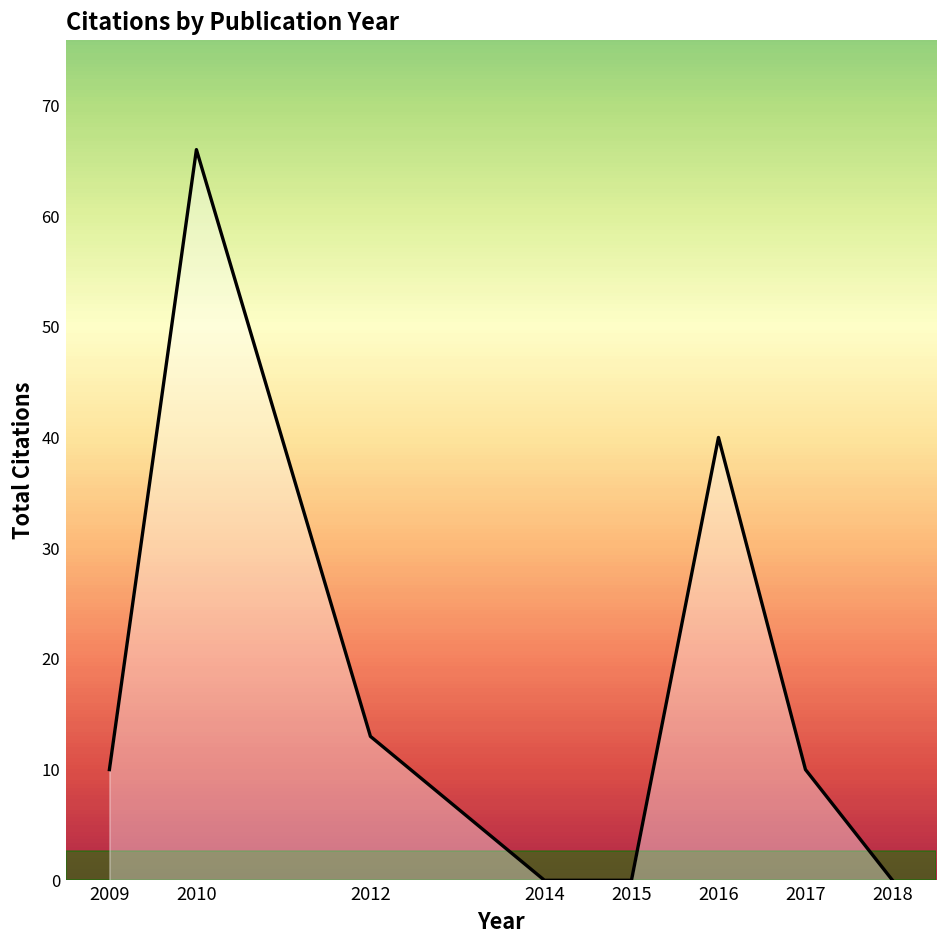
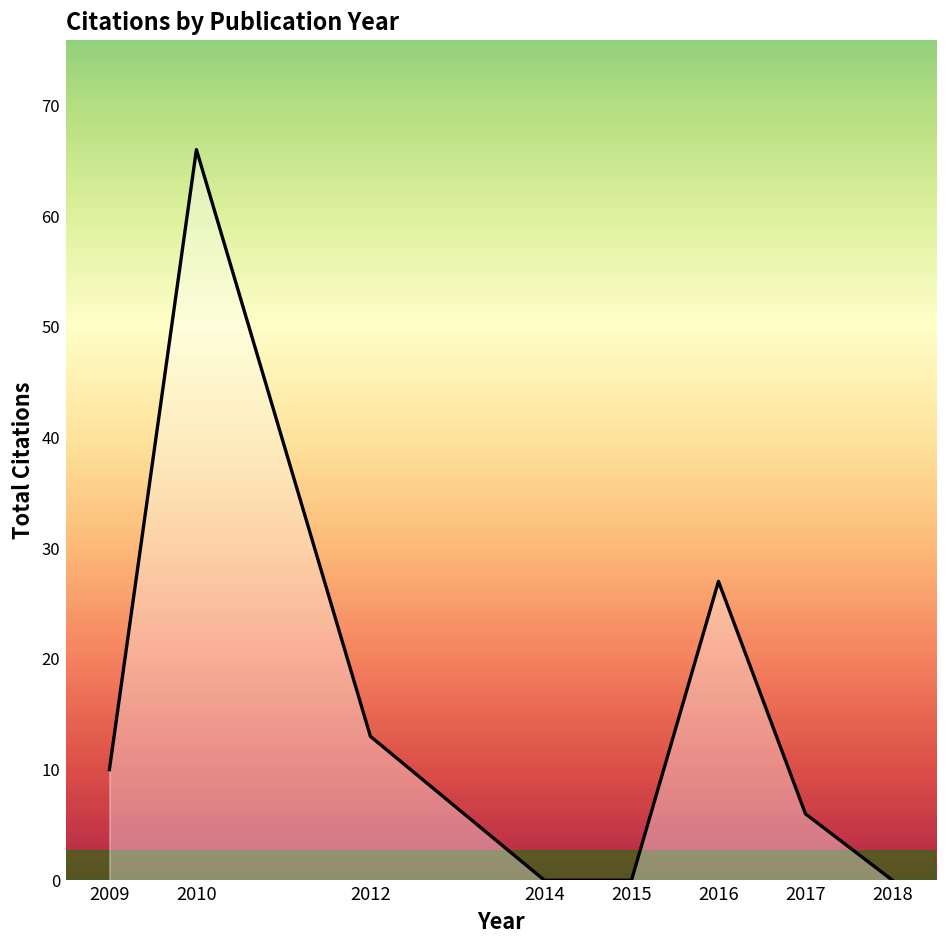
  {
    "2009": 10,
    "2010": 66,
    "2012": 13,
-   "2016": 40,
-   "2017": 10
+   "2016": 27,
+   "2017": 6
  }
